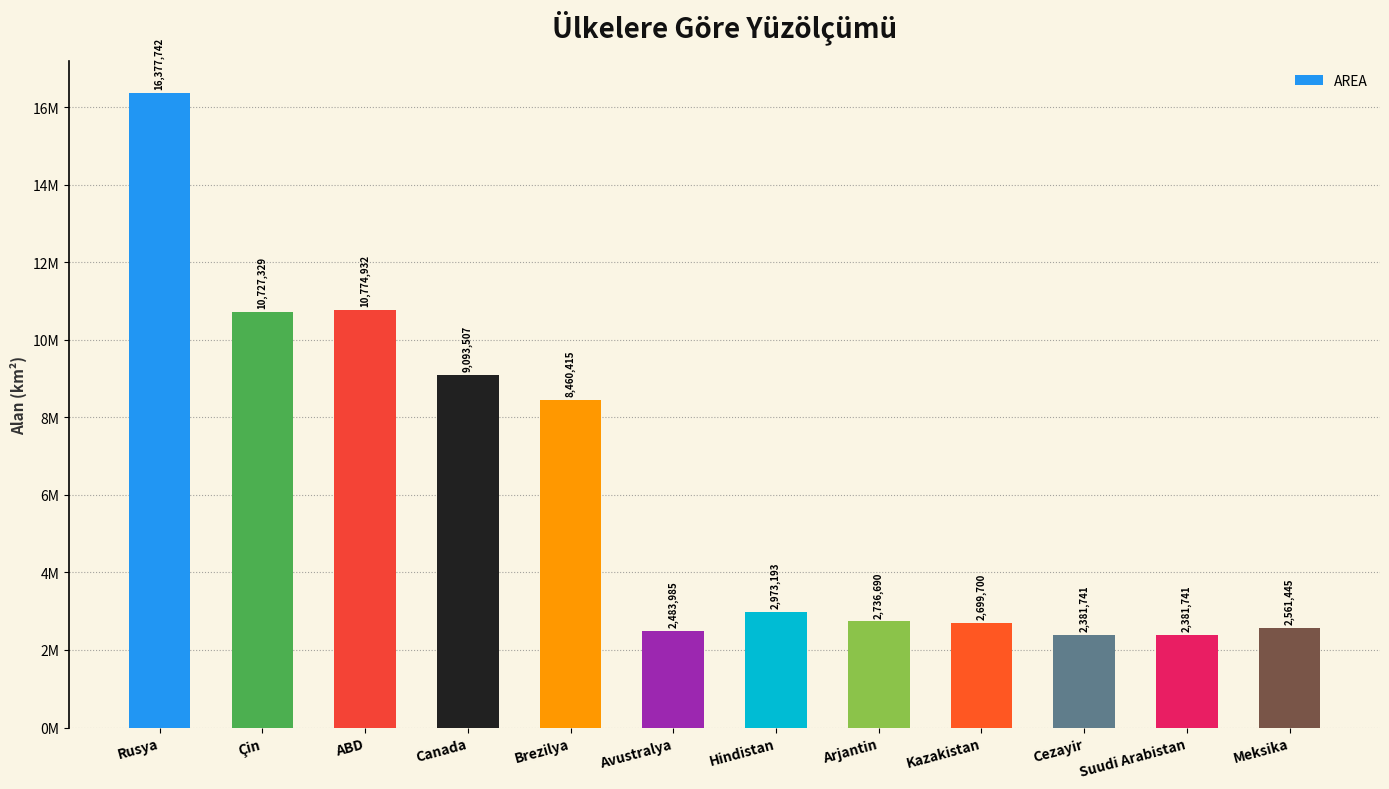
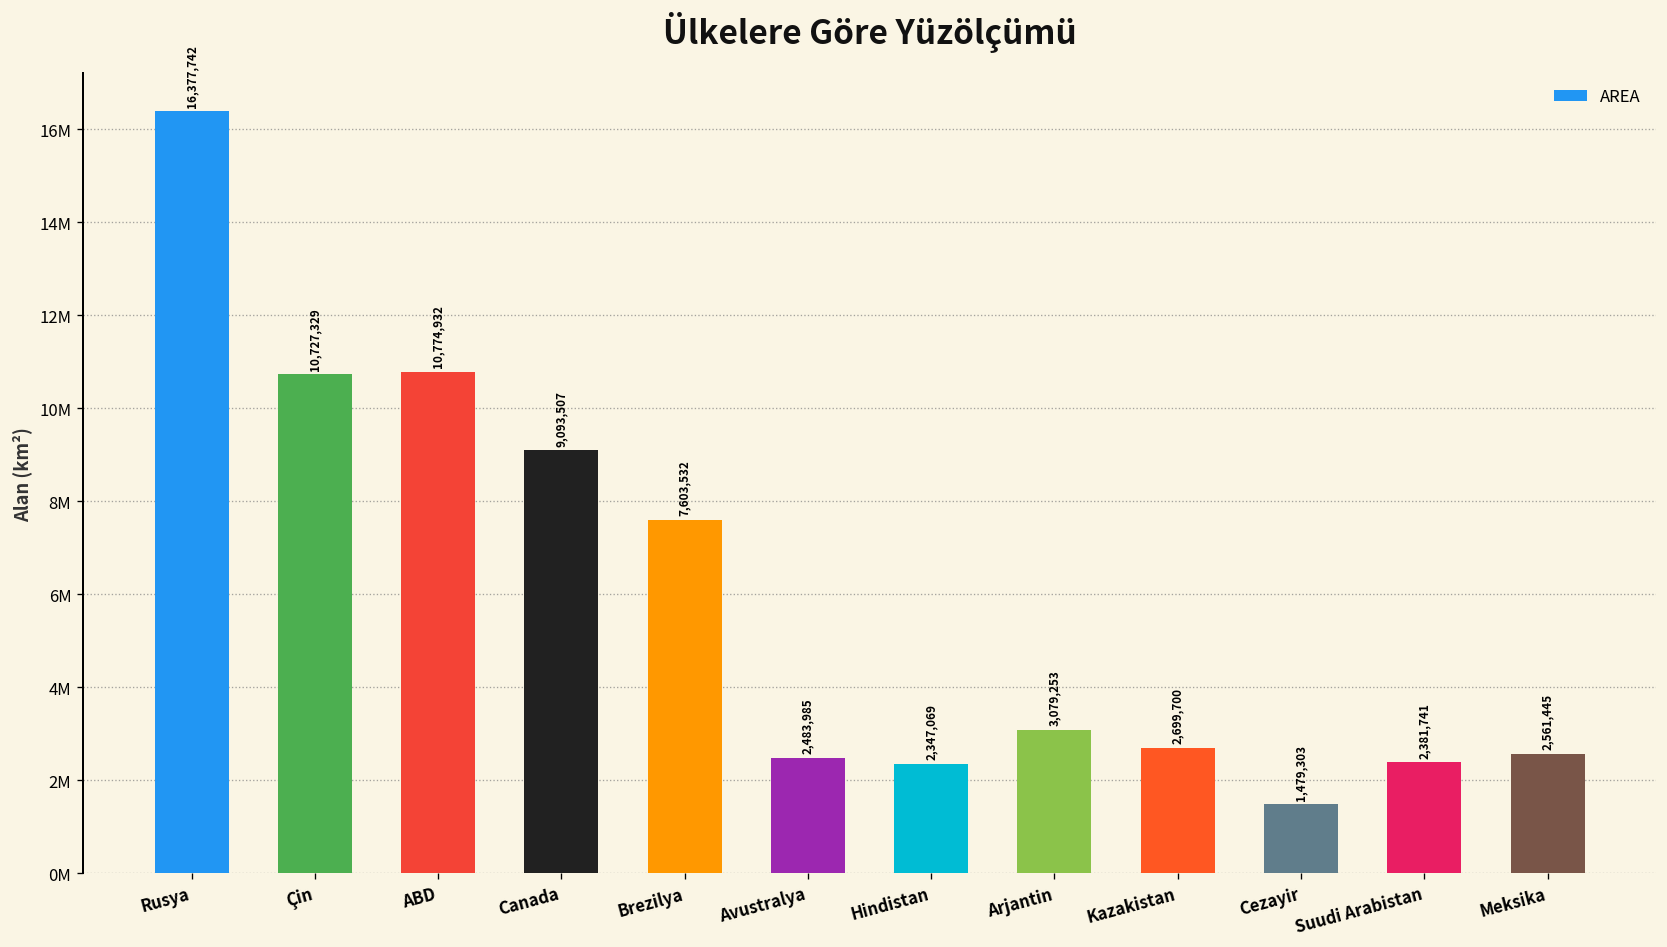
  {
    "Rusya": "16,377,742",
    "Çin": "10,727,329",
    "ABD": "10,774,932",
    "Canada": "9,093,507",
-   "Brezilya": "8,460,415",
+   "Brezilya": "7,603,532",
    "Avustralya": "2,483,985",
-   "Hindistan": "2,973,193",
-   "Arjantin": "2,736,690",
+   "Hindistan": "2,347,069",
+   "Arjantin": "3,079,253",
    "Kazakistan": "2,699,700",
-   "Cezayir": "2,381,741",
+   "Cezayir": "1,479,303",
    "Suudi Arabistan": "2,381,741",
    "Meksika": "2,561,445"
  }
